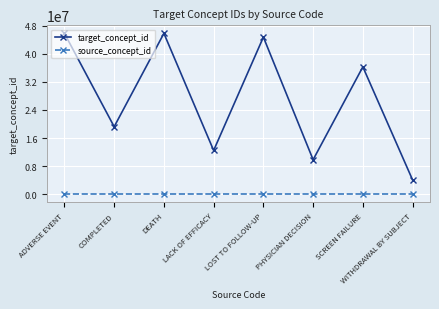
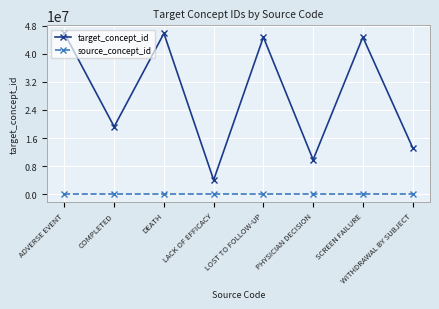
  {
    "target_concept_id": {
      "COMPLETED": 19000000,
      "DEATH": 46000000,
-     "LACK OF EFFICACY": 12000000,
+     "LACK OF EFFICACY": 4000000,
      "LOST TO FOLLOW-UP": 45000000,
      "PHYSICIAN DECISION": 10000000,
-     "SCREEN FAILURE": 36000000,
-     "WITHDRAWAL BY SUBJECT": 4000000
+     "SCREEN FAILURE": 45000000,
+     "WITHDRAWAL BY SUBJECT": 13000000
    },
    "source_concept_id": {
      "ADVERSE EVENT": 0,
      "COMPLETED": 0,
      "DEATH": 0,
      "LACK OF EFFICACY": 0,
      "LOST TO FOLLOW-UP": 0,
      "PHYSICIAN DECISION": 0,
      "SCREEN FAILURE": 0,
      "WITHDRAWAL BY SUBJECT": 0
    }
  }
